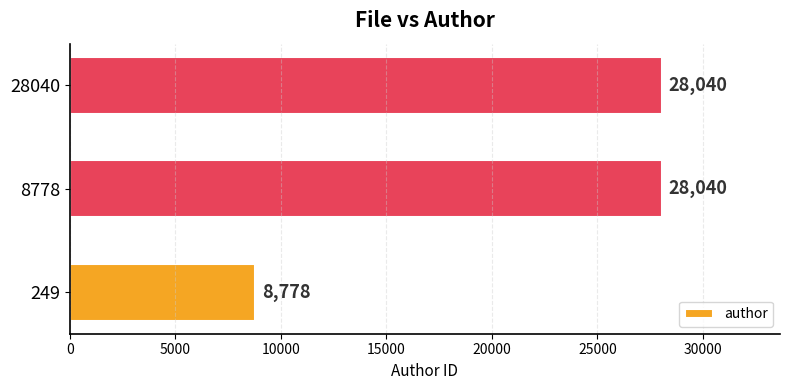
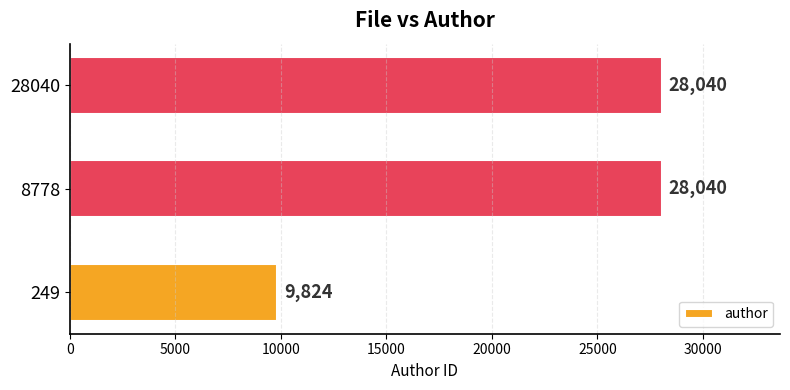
  {
    "28040": "28,040",
    "8778": "28,040",
-   "249": "8,778"
+   "249": "9,824"
  }
